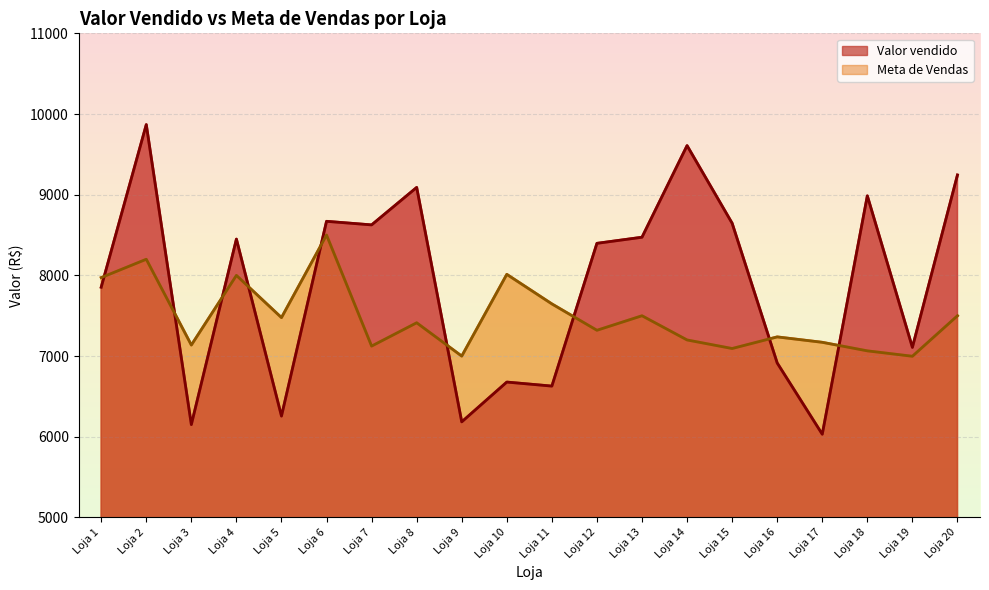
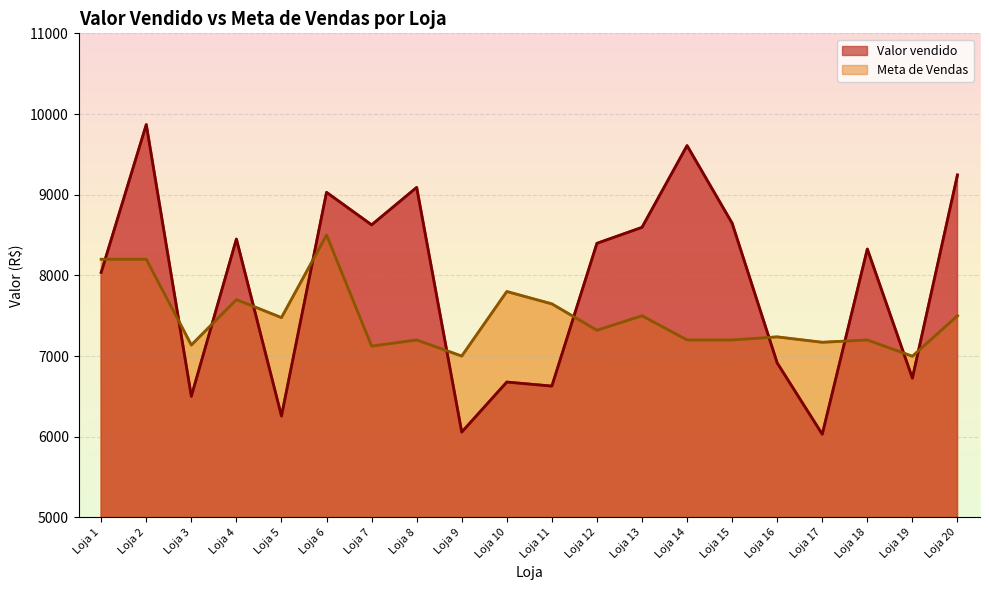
  {
    "Valor vendido": {
-     "Loja 1": 7900,
+     "Loja 1": 8000,
      "Loja 2": 9900,
-     "Loja 3": 6200,
+     "Loja 3": 6500,
      "Loja 4": 8400,
      "Loja 5": 6300,
-     "Loja 6": 8700,
+     "Loja 6": 9000,
      "Loja 7": 8600,
      "Loja 8": 9100,
-     "Loja 9": 6200,
+     "Loja 9": 6100,
      "Loja 10": 6700,
      "Loja 11": 6600,
      "Loja 12": 8400,
-     "Loja 13": 8500,
+     "Loja 13": 8600,
      "Loja 14": 9600,
      "Loja 15": 8600,
      "Loja 16": 6900,
      "Loja 17": 6000,
-     "Loja 18": 9000,
-     "Loja 19": 7100,
+     "Loja 18": 8300,
+     "Loja 19": 6700,
      "Loja 20": 9200
    },
    "Meta de Vendas": {
-     "Loja 1": 8000,
+     "Loja 1": 8200,
      "Loja 2": 8200,
      "Loja 3": 7100,
-     "Loja 4": 8000,
+     "Loja 4": 7700,
      "Loja 5": 7500,
      "Loja 6": 8500,
      "Loja 7": 7100,
-     "Loja 8": 7400,
+     "Loja 8": 7200,
      "Loja 9": 7000,
-     "Loja 10": 8000,
+     "Loja 10": 7800,
      "Loja 11": 7600,
      "Loja 12": 7300,
      "Loja 13": 7500,
      "Loja 14": 7200,
-     "Loja 15": 7100,
+     "Loja 15": 7200,
      "Loja 16": 7200,
      "Loja 17": 7200,
-     "Loja 18": 7100,
+     "Loja 18": 7200,
      "Loja 19": 7000,
      "Loja 20": 7500
    }
  }
